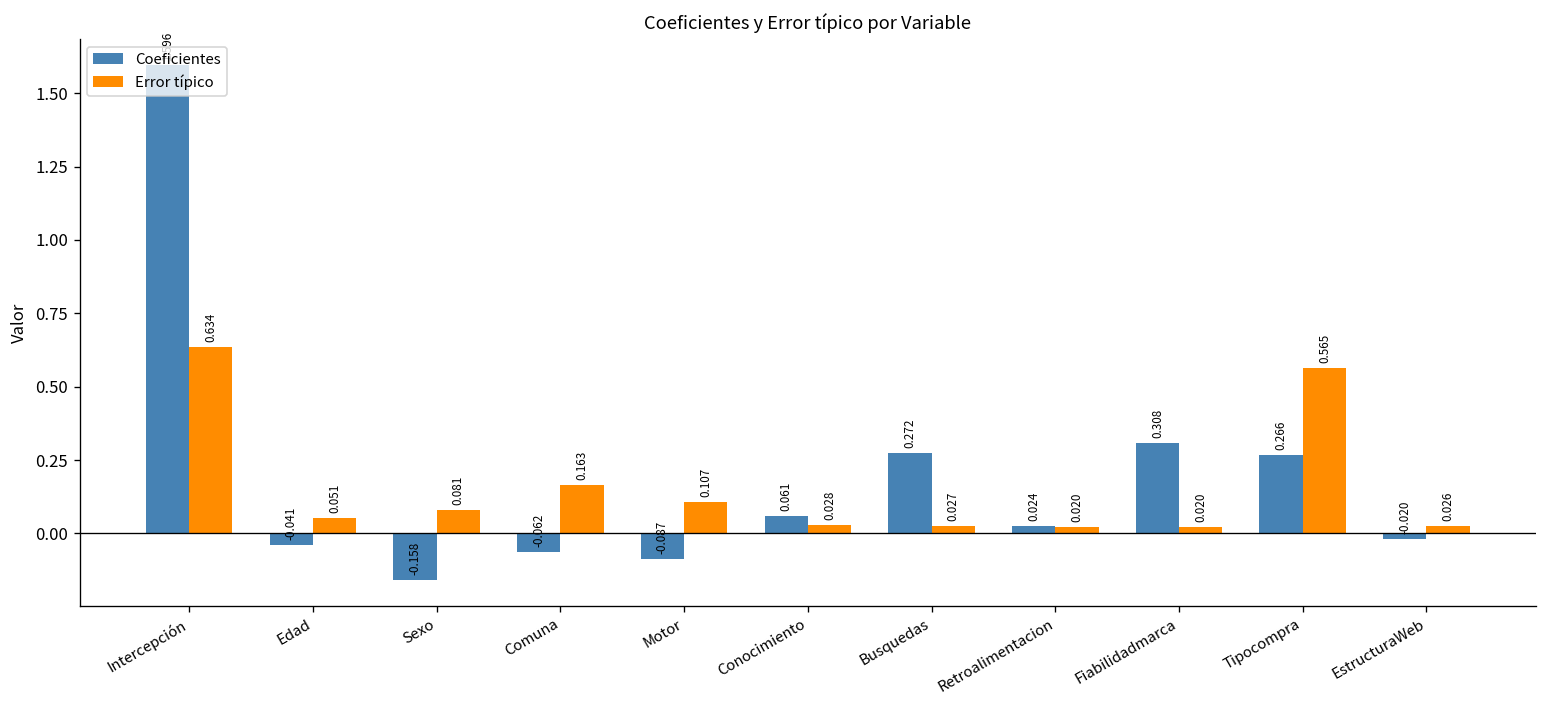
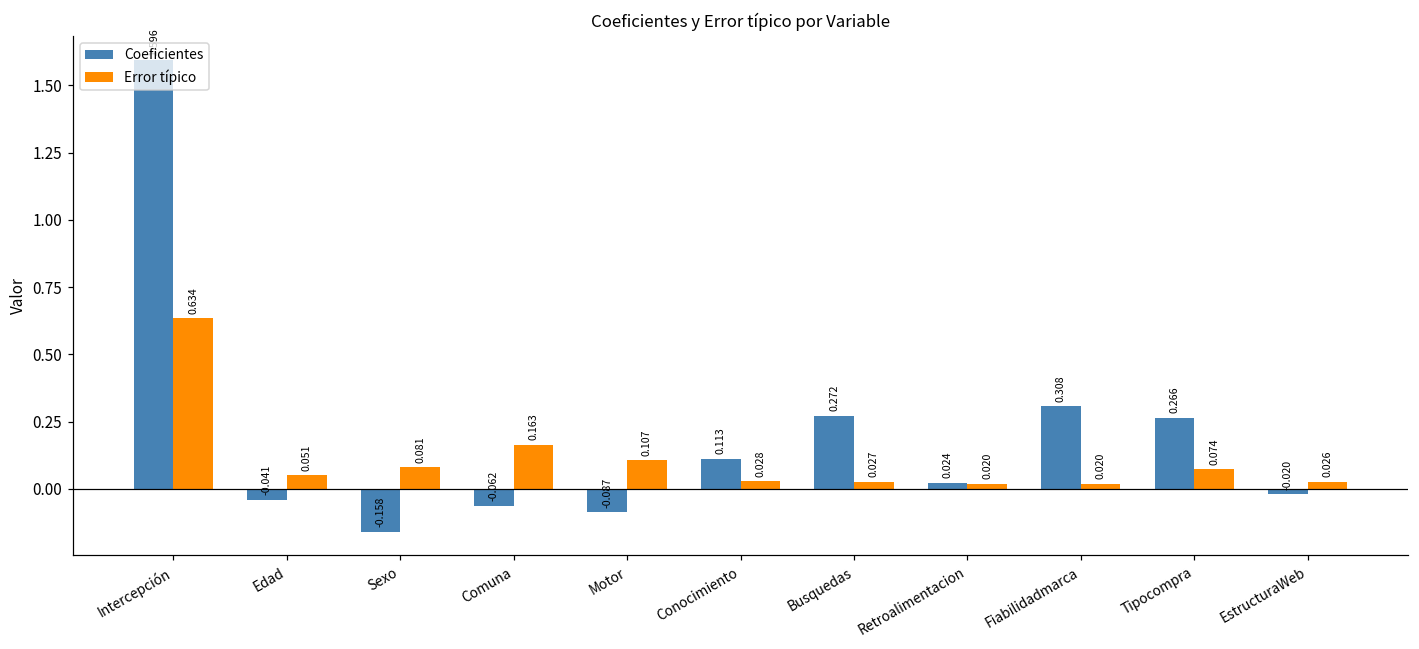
  {
    "Coeficientes": {
      "Edad": -0.041,
      "Sexo": -0.158,
      "Comuna": -0.062,
      "Motor": -0.087,
-     "Conocimiento": 0.061,
+     "Conocimiento": 0.113,
      "Busquedas": 0.272,
      "Retroalimentacion": 0.024,
      "Fiabilidadmarca": 0.308,
      "Tipocompra": 0.266,
      "EstructuraWeb": -0.020
    },
    "Error típico": {
      "Intercepción": 0.634,
      "Edad": 0.051,
      "Sexo": 0.081,
      "Comuna": 0.163,
      "Motor": 0.107,
      "Conocimiento": 0.028,
      "Busquedas": 0.027,
      "Retroalimentacion": 0.020,
      "Fiabilidadmarca": 0.020,
-     "Tipocompra": 0.565,
+     "Tipocompra": 0.074,
      "EstructuraWeb": 0.026
    }
  }
